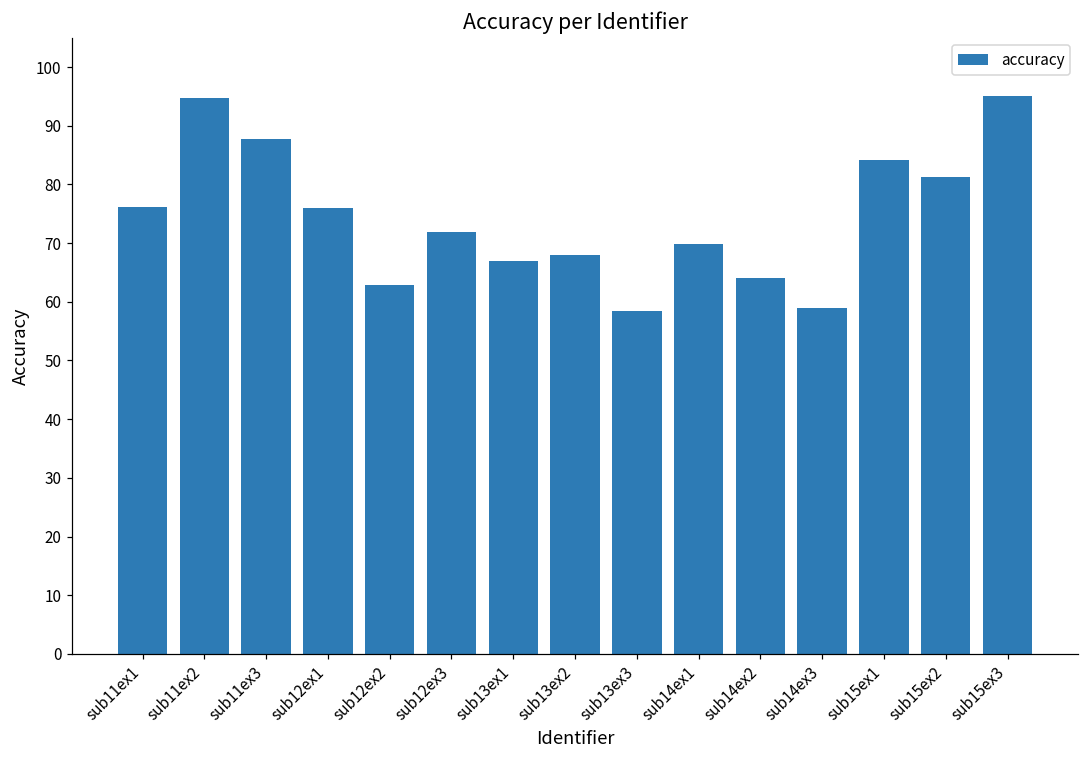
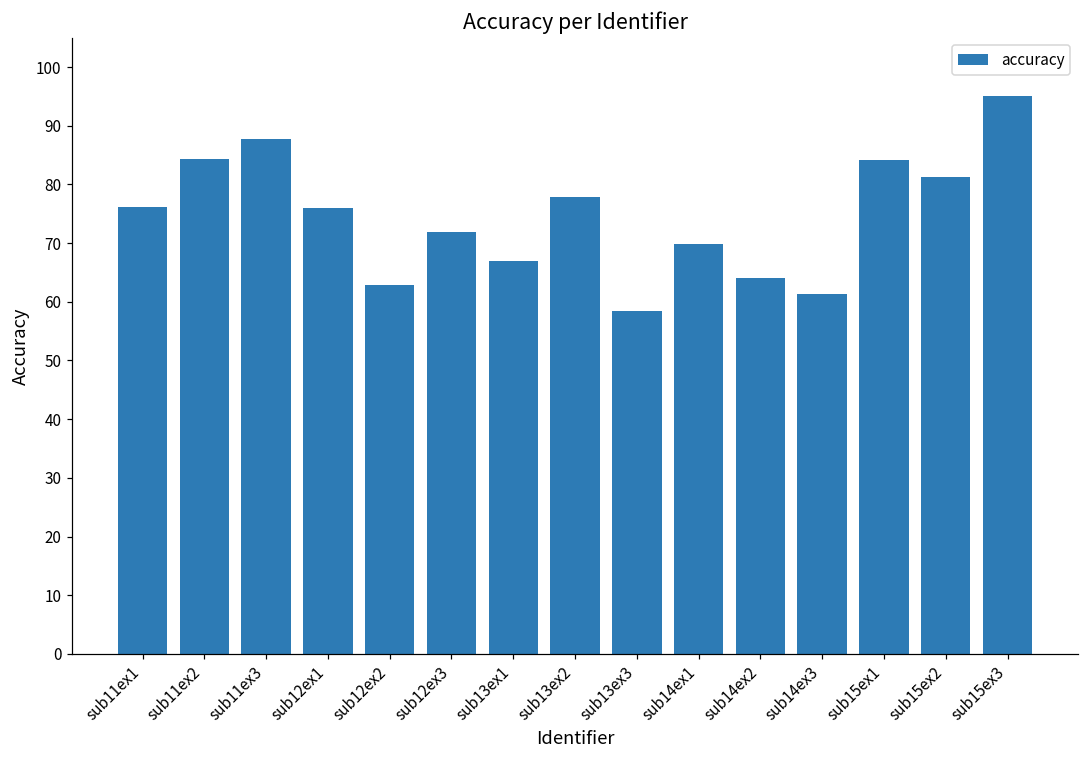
  {
    "sub11ex1": 76,
-   "sub11ex2": 95,
+   "sub11ex2": 84,
    "sub11ex3": 88,
    "sub12ex1": 76,
    "sub12ex2": 63,
    "sub12ex3": 72,
    "sub13ex1": 67,
-   "sub13ex2": 68,
+   "sub13ex2": 78,
    "sub13ex3": 58,
    "sub14ex1": 70,
    "sub14ex2": 64,
-   "sub14ex3": 59,
+   "sub14ex3": 61,
    "sub15ex1": 84,
    "sub15ex2": 81,
    "sub15ex3": 95
  }
